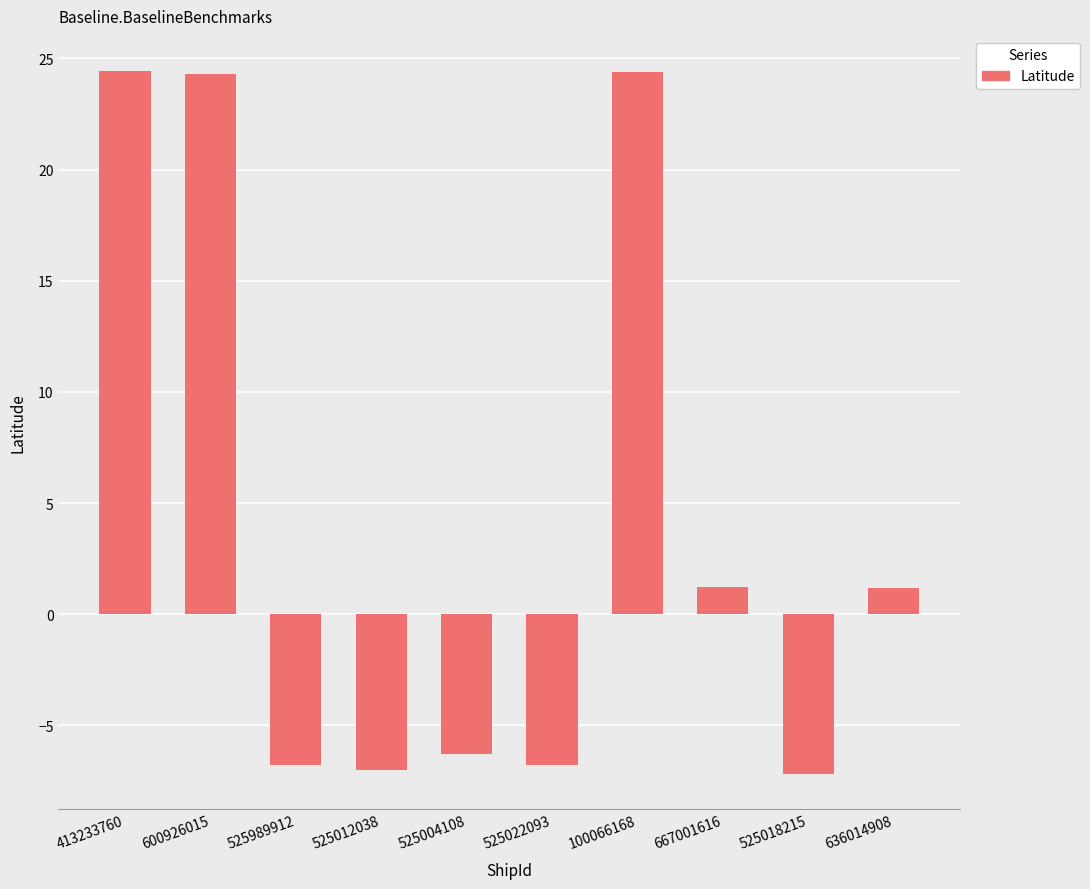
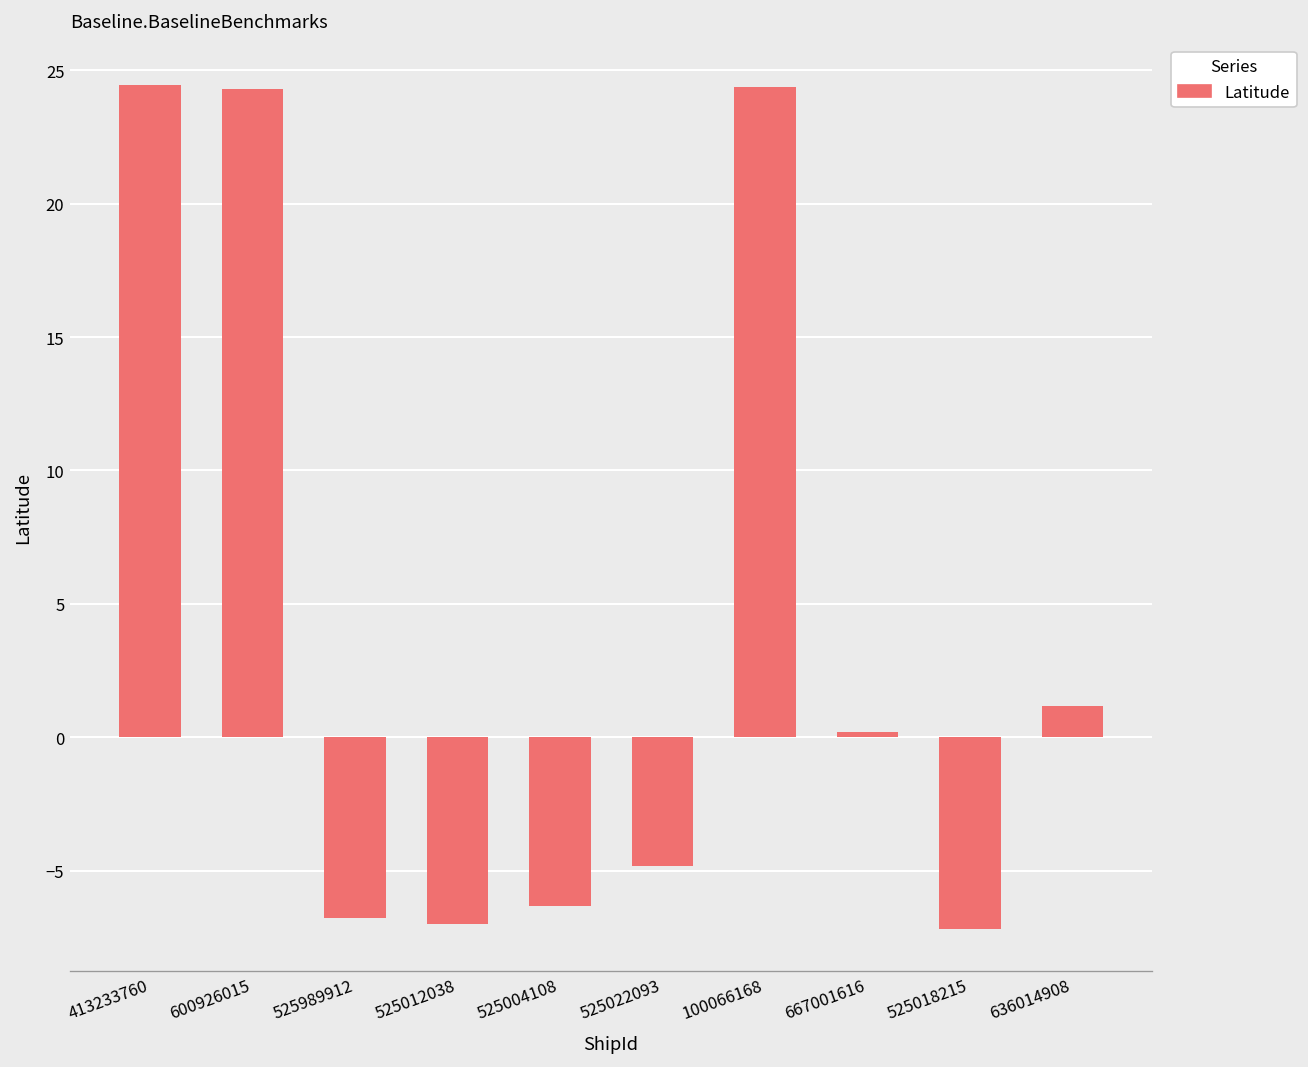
  {
    "413233760": 24.4,
    "600926015": 24.3,
    "525989912": -6.8,
    "525012038": -7.0,
    "525004108": -6.3,
-   "525022093": -6.8,
+   "525022093": -4.8,
    "100066168": 24.4,
-   "667001616": 1.2,
+   "667001616": 0.2,
    "525018215": -7.2,
    "636014908": 1.2
  }
